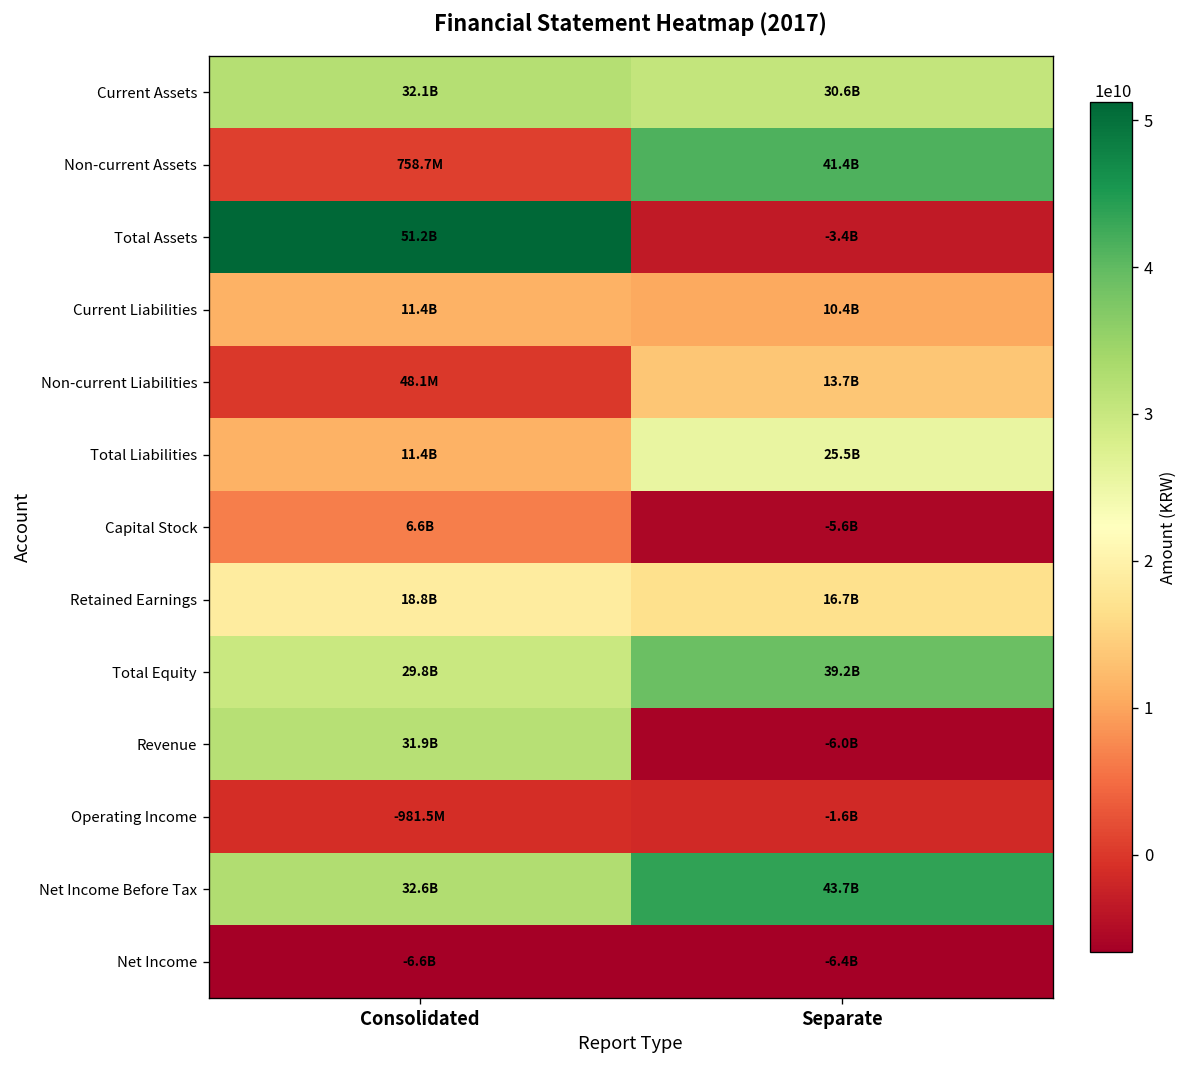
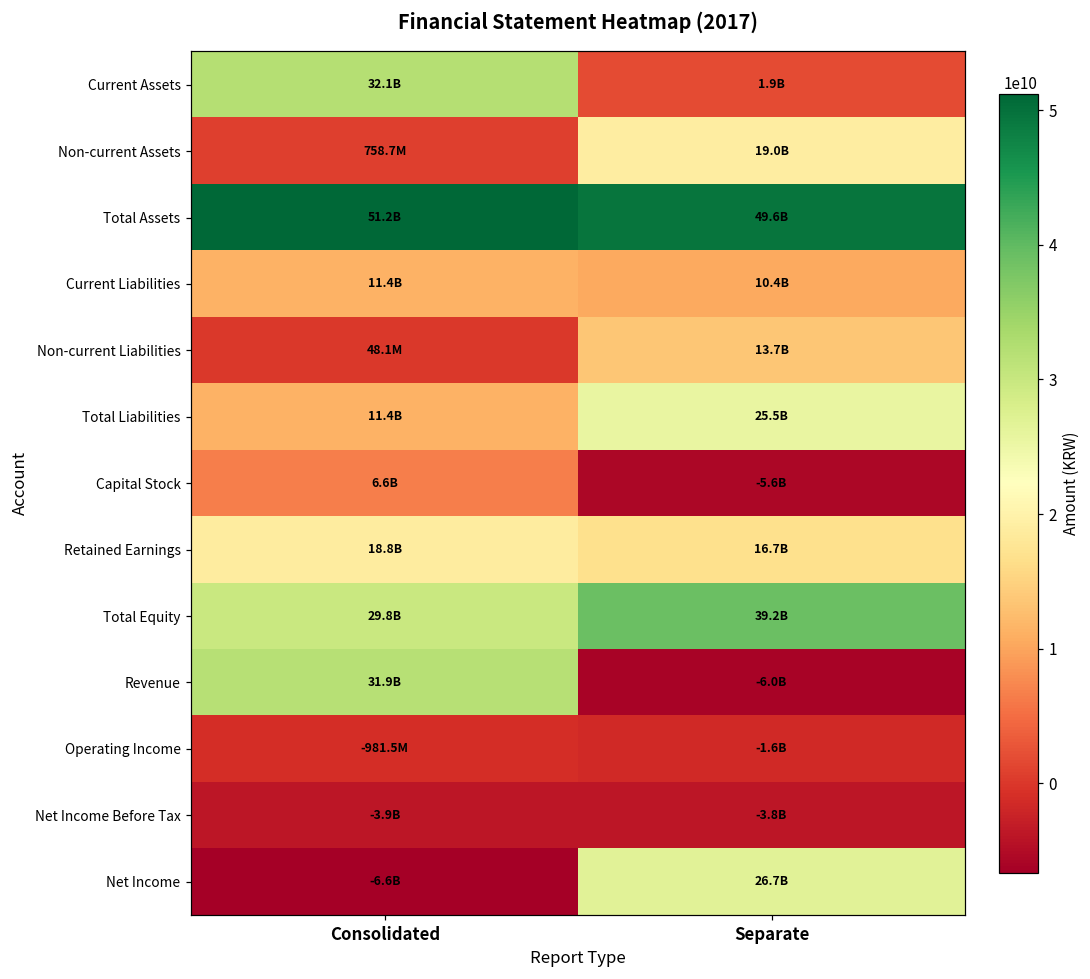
  {
    "Current Assets": {
      "Consolidated": "32.1B",
-     "Separate": "30.6B"
+     "Separate": "1.9B"
    },
    "Non-current Assets": {
      "Consolidated": "758.7M",
-     "Separate": "41.4B"
+     "Separate": "19.0B"
    },
    "Total Assets": {
      "Consolidated": "51.2B",
-     "Separate": "-3.4B"
+     "Separate": "49.6B"
    },
    "Current Liabilities": {
      "Consolidated": "11.4B",
      "Separate": "10.4B"
    },
    "Non-current Liabilities": {
      "Consolidated": "48.1M",
      "Separate": "13.7B"
    },
    "Total Liabilities": {
      "Consolidated": "11.4B",
      "Separate": "25.5B"
    },
    "Capital Stock": {
      "Consolidated": "6.6B",
      "Separate": "-5.6B"
    },
    "Retained Earnings": {
      "Consolidated": "18.8B",
      "Separate": "16.7B"
    },
    "Total Equity": {
      "Consolidated": "29.8B",
      "Separate": "39.2B"
    },
    "Revenue": {
      "Consolidated": "31.9B",
      "Separate": "-6.0B"
    },
    "Operating Income": {
      "Consolidated": "-981.5M",
      "Separate": "-1.6B"
    },
    "Net Income Before Tax": {
-     "Consolidated": "32.6B",
-     "Separate": "43.7B"
+     "Consolidated": "-3.9B",
+     "Separate": "-3.8B"
    },
    "Net Income": {
      "Consolidated": "-6.6B",
-     "Separate": "-6.4B"
+     "Separate": "26.7B"
    }
  }
